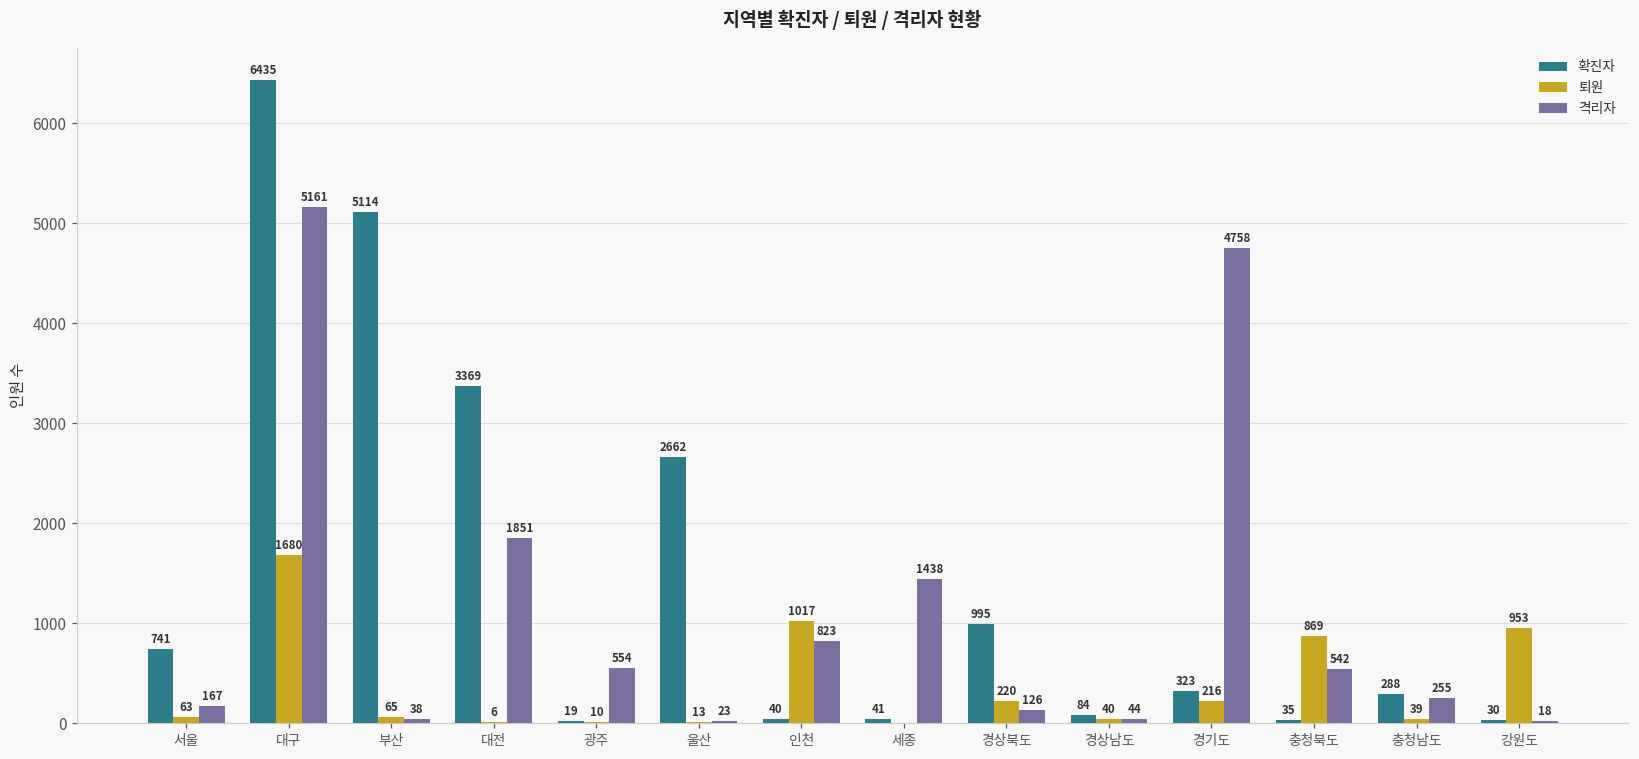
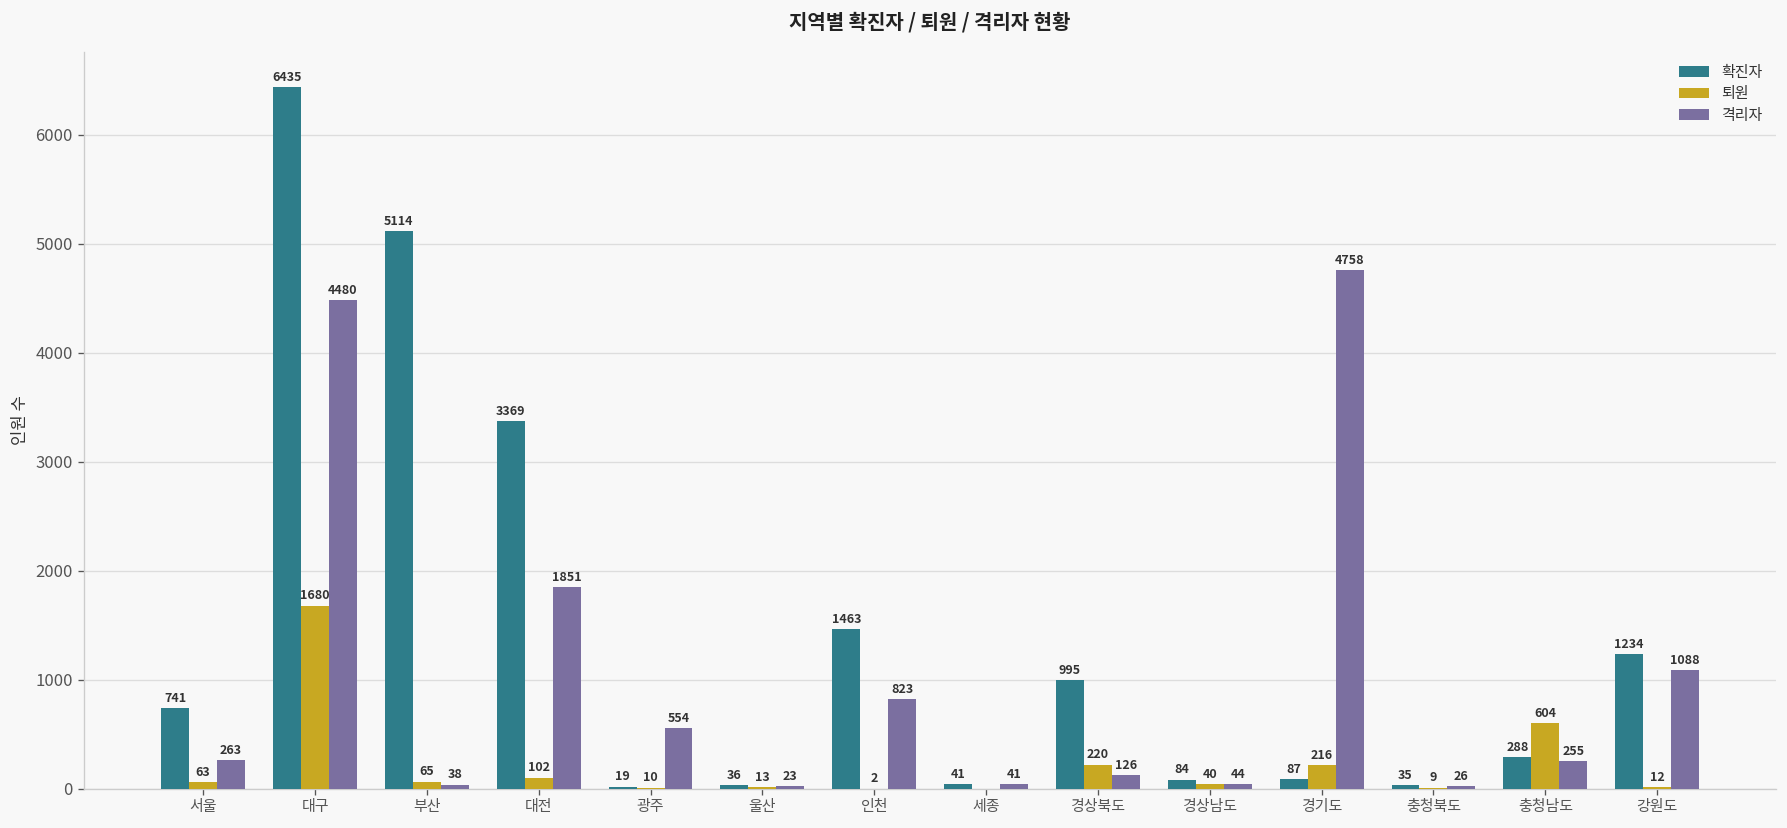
  {
    "확진자": {
      "서울": 741,
      "대구": 6435,
      "부산": 5114,
      "대전": 3369,
      "광주": 19,
-     "울산": 2662,
-     "인천": 40,
+     "울산": 36,
+     "인천": 1463,
      "세종": 41,
      "경상북도": 995,
      "경상남도": 84,
-     "경기도": 323,
+     "경기도": 87,
      "충청북도": 35,
      "충청남도": 288,
-     "강원도": 30
+     "강원도": 1234
    },
    "퇴원": {
      "서울": 63,
      "대구": 1680,
      "부산": 65,
-     "대전": 6,
+     "대전": 102,
      "광주": 10,
      "울산": 13,
-     "인천": 1017,
+     "인천": 2,
      "경상북도": 220,
      "경상남도": 40,
      "경기도": 216,
-     "충청북도": 869,
-     "충청남도": 39,
-     "강원도": 953
+     "충청북도": 9,
+     "충청남도": 604,
+     "강원도": 12
    },
    "격리자": {
-     "서울": 167,
-     "대구": 5161,
+     "서울": 263,
+     "대구": 4480,
      "부산": 38,
      "대전": 1851,
      "광주": 554,
      "울산": 23,
      "인천": 823,
-     "세종": 1438,
+     "세종": 41,
      "경상북도": 126,
      "경상남도": 44,
      "경기도": 4758,
-     "충청북도": 542,
+     "충청북도": 26,
      "충청남도": 255,
-     "강원도": 18
+     "강원도": 1088
    }
  }
